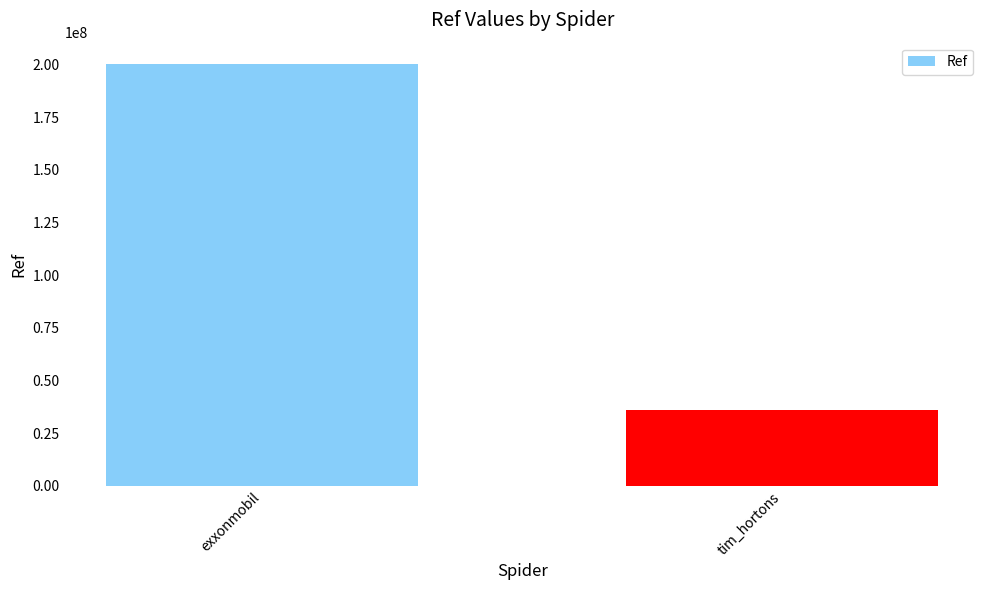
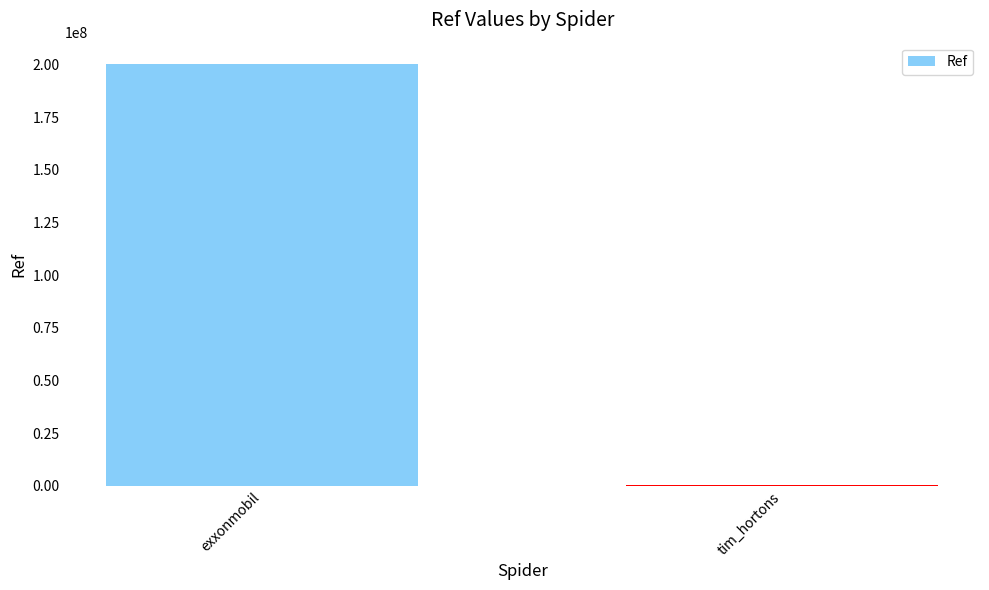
  {
    "exxonmobil": 200000000,
-   "tim_hortons": 36000000
+   "tim_hortons": 0
  }
